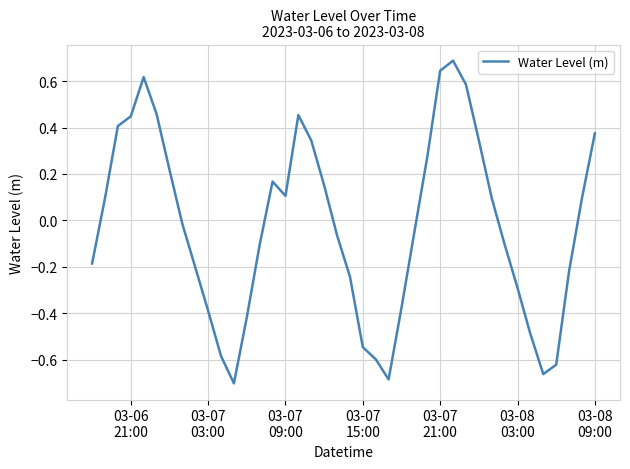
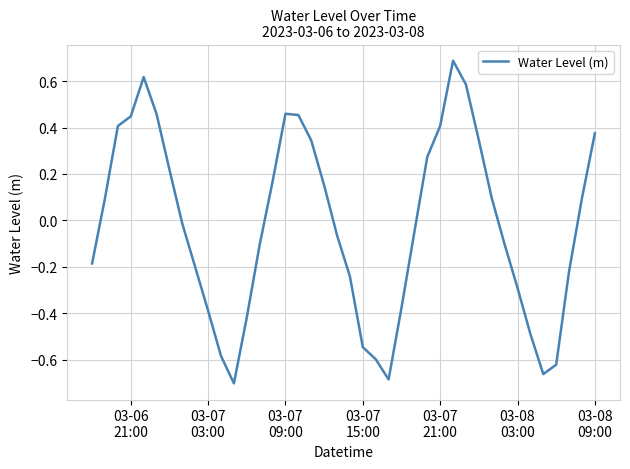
  {
    "03-06 21:00": 0.45,
    "03-07 03:00": -0.39,
-   "03-07 09:00": 0.11,
+   "03-07 09:00": 0.46,
    "03-07 15:00": -0.55,
-   "03-07 21:00": 0.64,
+   "03-07 21:00": 0.41,
    "03-08 03:00": -0.29,
    "03-08 09:00": 0.37
  }
